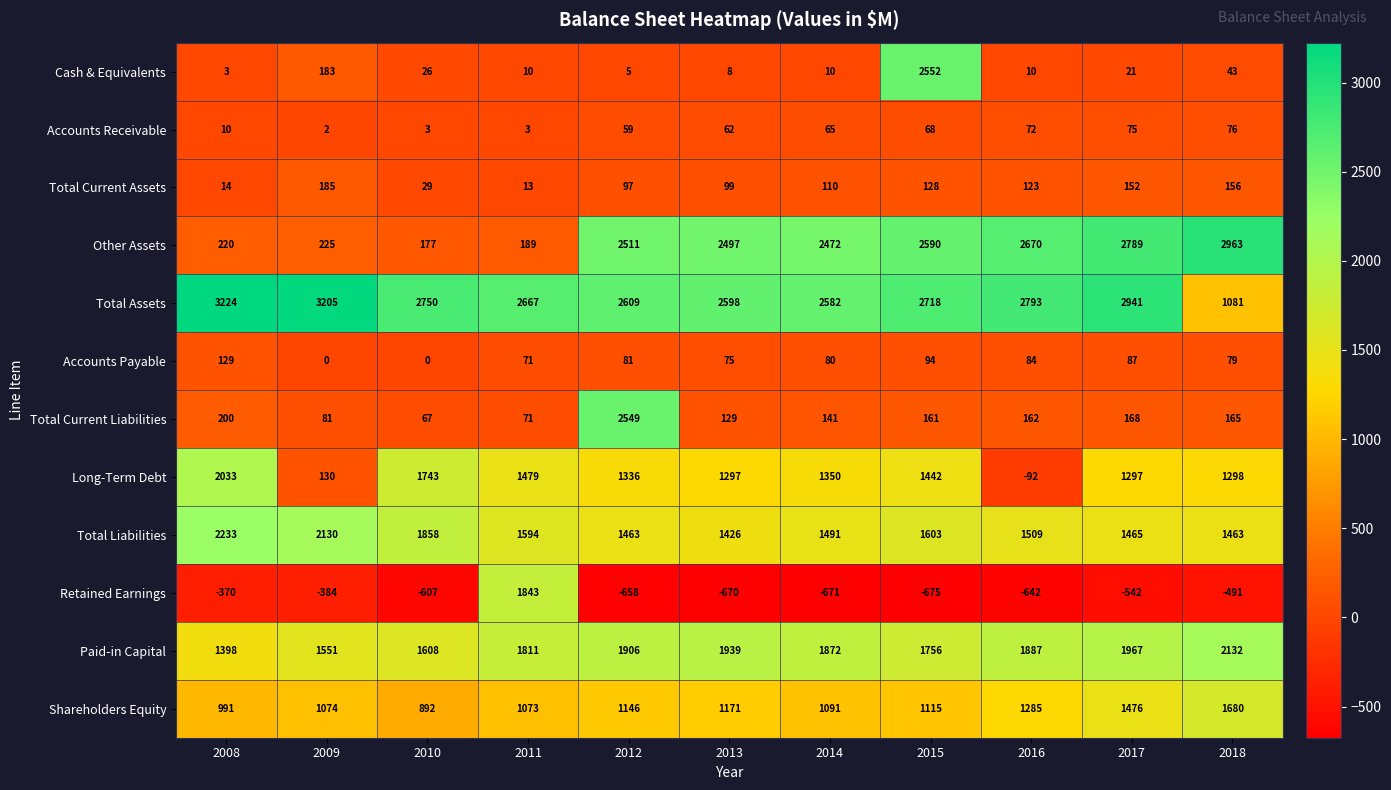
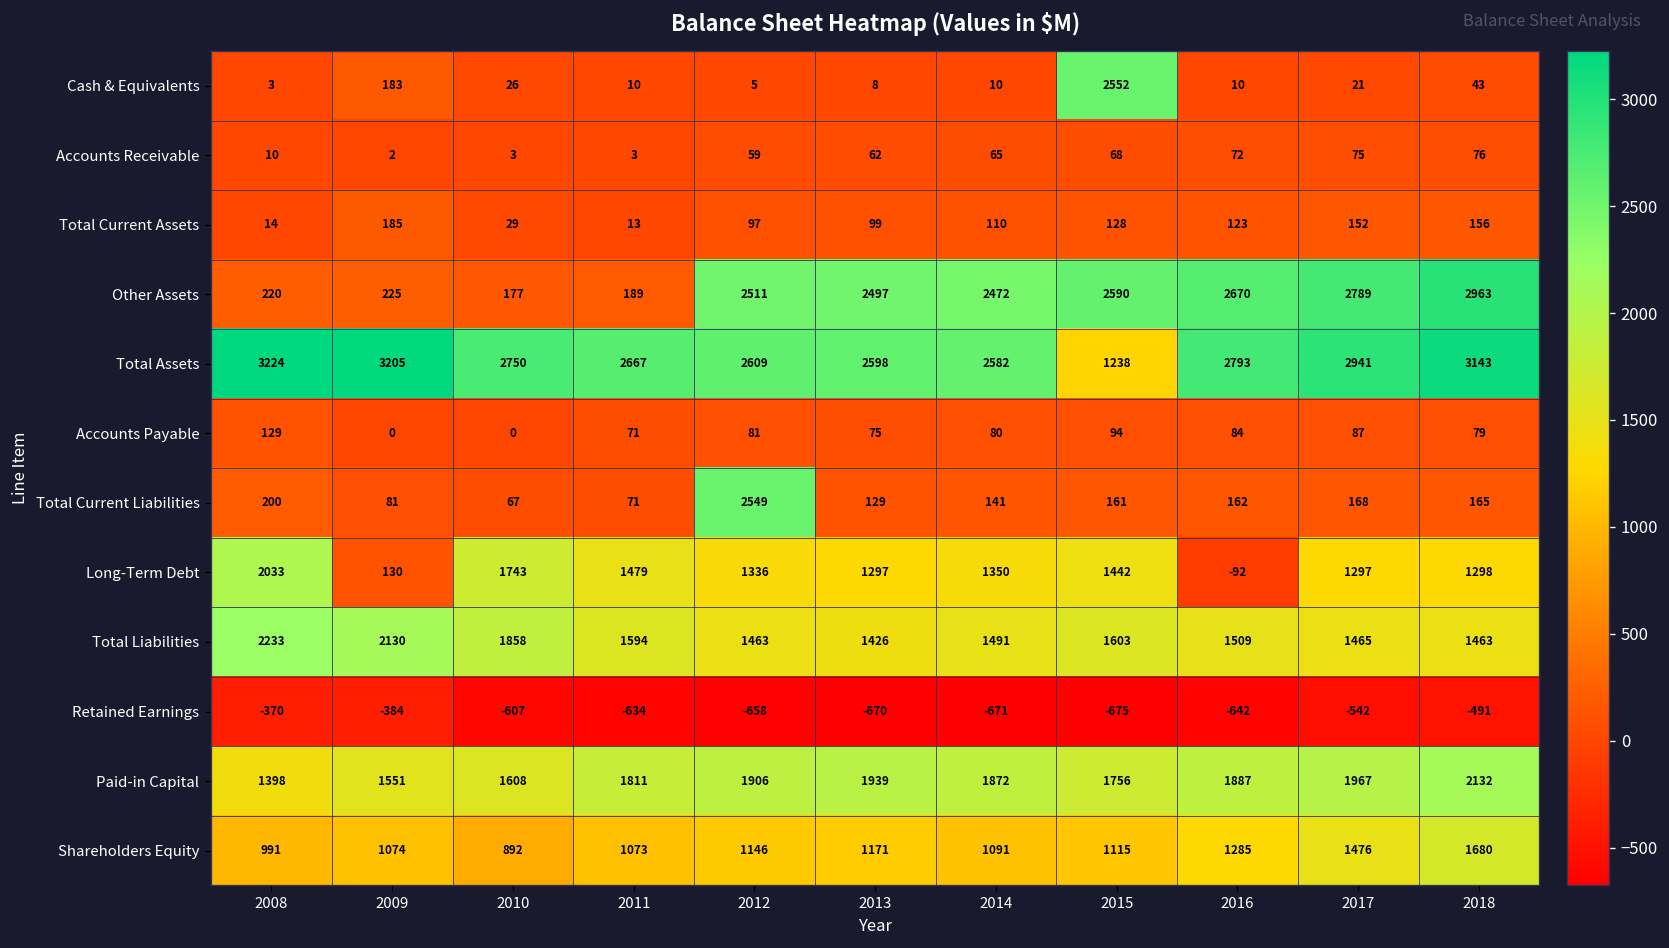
  {
    "Cash & Equivalents": {
      "2008": 3,
      "2009": 183,
      "2010": 26,
      "2011": 10,
      "2012": 5,
      "2013": 8,
      "2014": 10,
      "2015": 2552,
      "2016": 10,
      "2017": 21,
      "2018": 43
    },
    "Accounts Receivable": {
      "2008": 10,
      "2009": 2,
      "2010": 3,
      "2011": 3,
      "2012": 59,
      "2013": 62,
      "2014": 65,
      "2015": 68,
      "2016": 72,
      "2017": 75,
      "2018": 76
    },
    "Total Current Assets": {
      "2008": 14,
      "2009": 185,
      "2010": 29,
      "2011": 13,
      "2012": 97,
      "2013": 99,
      "2014": 110,
      "2015": 128,
      "2016": 123,
      "2017": 152,
      "2018": 156
    },
    "Other Assets": {
      "2008": 220,
      "2009": 225,
      "2010": 177,
      "2011": 189,
      "2012": 2511,
      "2013": 2497,
      "2014": 2472,
      "2015": 2590,
      "2016": 2670,
      "2017": 2789,
      "2018": 2963
    },
    "Total Assets": {
      "2008": 3224,
      "2009": 3205,
      "2010": 2750,
      "2011": 2667,
      "2012": 2609,
      "2013": 2598,
      "2014": 2582,
-     "2015": 2718,
+     "2015": 1238,
      "2016": 2793,
      "2017": 2941,
-     "2018": 1081
+     "2018": 3143
    },
    "Accounts Payable": {
      "2008": 129,
      "2009": 0,
      "2010": 0,
      "2011": 71,
      "2012": 81,
      "2013": 75,
      "2014": 80,
      "2015": 94,
      "2016": 84,
      "2017": 87,
      "2018": 79
    },
    "Total Current Liabilities": {
      "2008": 200,
      "2009": 81,
      "2010": 67,
      "2011": 71,
      "2012": 2549,
      "2013": 129,
      "2014": 141,
      "2015": 161,
      "2016": 162,
      "2017": 168,
      "2018": 165
    },
    "Long-Term Debt": {
      "2008": 2033,
      "2009": 130,
      "2010": 1743,
      "2011": 1479,
      "2012": 1336,
      "2013": 1297,
      "2014": 1350,
      "2015": 1442,
      "2016": -92,
      "2017": 1297,
      "2018": 1298
    },
    "Total Liabilities": {
      "2008": 2233,
      "2009": 2130,
      "2010": 1858,
      "2011": 1594,
      "2012": 1463,
      "2013": 1426,
      "2014": 1491,
      "2015": 1603,
      "2016": 1509,
      "2017": 1465,
      "2018": 1463
    },
    "Retained Earnings": {
      "2008": -370,
      "2009": -384,
      "2010": -607,
-     "2011": 1843,
+     "2011": -634,
      "2012": -658,
      "2013": -670,
      "2014": -671,
      "2015": -675,
      "2016": -642,
      "2017": -542,
      "2018": -491
    },
    "Paid-in Capital": {
      "2008": 1398,
      "2009": 1551,
      "2010": 1608,
      "2011": 1811,
      "2012": 1906,
      "2013": 1939,
      "2014": 1872,
      "2015": 1756,
      "2016": 1887,
      "2017": 1967,
      "2018": 2132
    },
    "Shareholders Equity": {
      "2008": 991,
      "2009": 1074,
      "2010": 892,
      "2011": 1073,
      "2012": 1146,
      "2013": 1171,
      "2014": 1091,
      "2015": 1115,
      "2016": 1285,
      "2017": 1476,
      "2018": 1680
    }
  }
